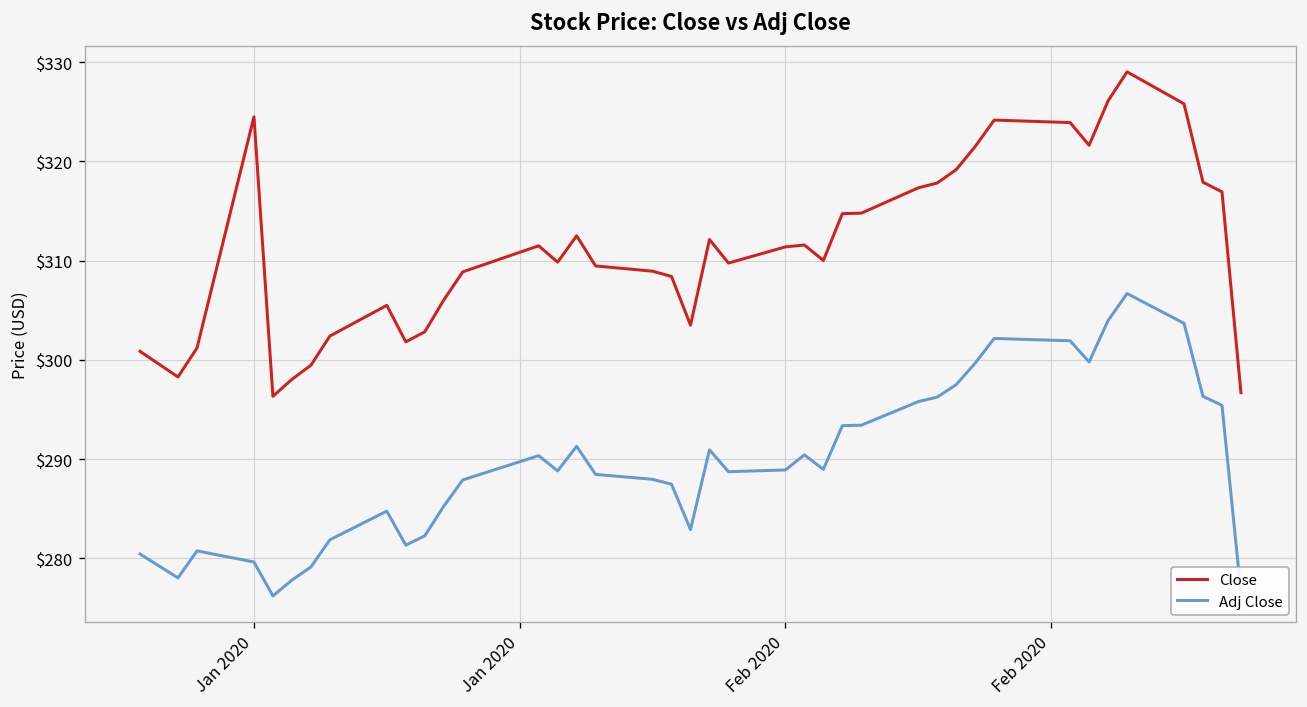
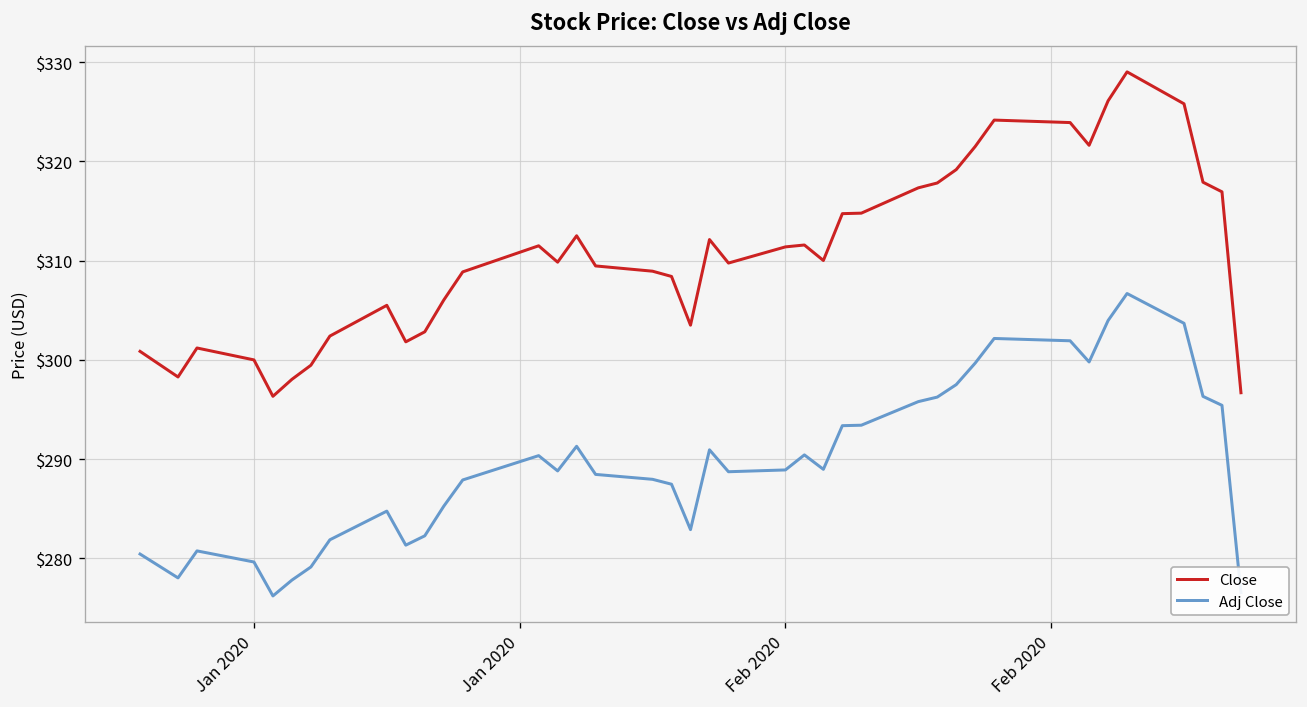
  {
    "Close": {
-     "Jan 2020": "$325",
+     "Jan 2020": "$300",
      "Feb 2020": "$311"
    },
    "Adj Close": {
      "Jan 2020": "$280",
      "Feb 2020": "$289"
    }
  }
